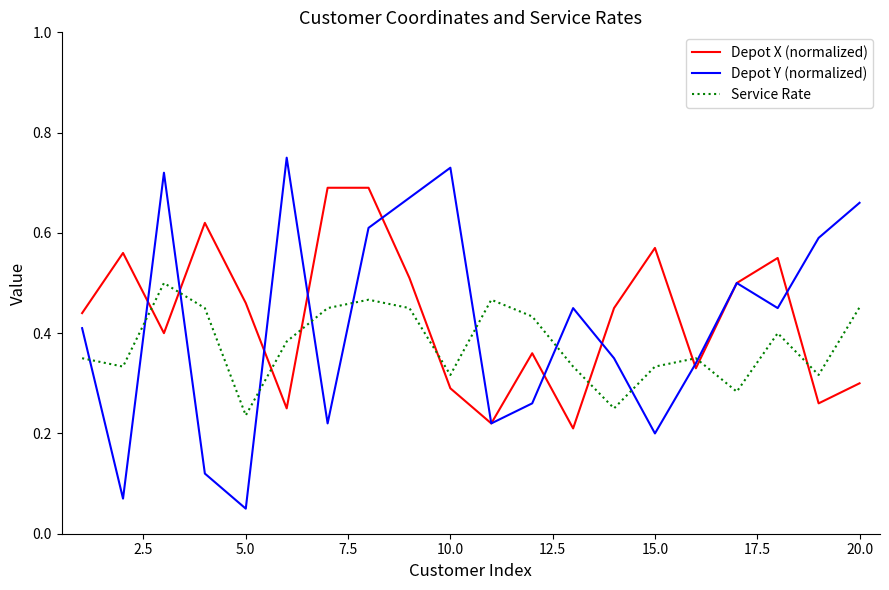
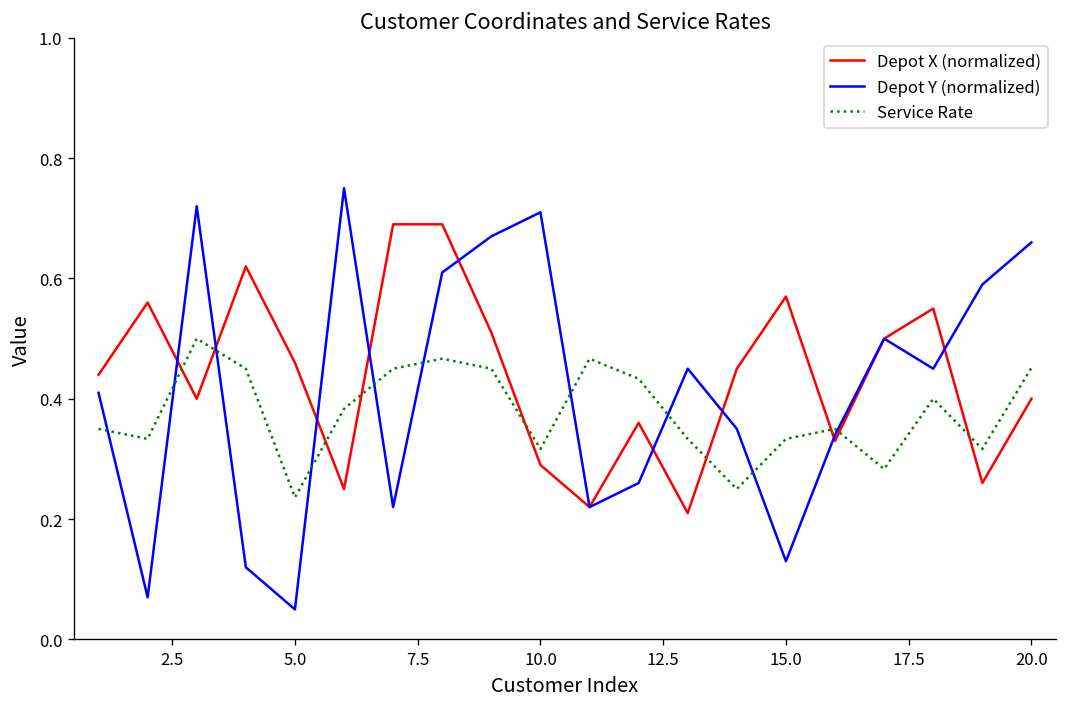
  {
    "Depot X (normalized)": {
      "5.0": 0.46,
      "10.0": 0.29,
      "15.0": 0.57,
-     "20.0": 0.30
+     "20.0": 0.40
    },
    "Depot Y (normalized)": {
      "5.0": 0.05,
-     "10.0": 0.73,
-     "15.0": 0.20,
+     "10.0": 0.71,
+     "15.0": 0.13,
      "20.0": 0.66
    },
    "Service Rate": {
      "5.0": 0.24,
      "10.0": 0.32,
      "15.0": 0.33,
      "20.0": 0.45
    }
  }
